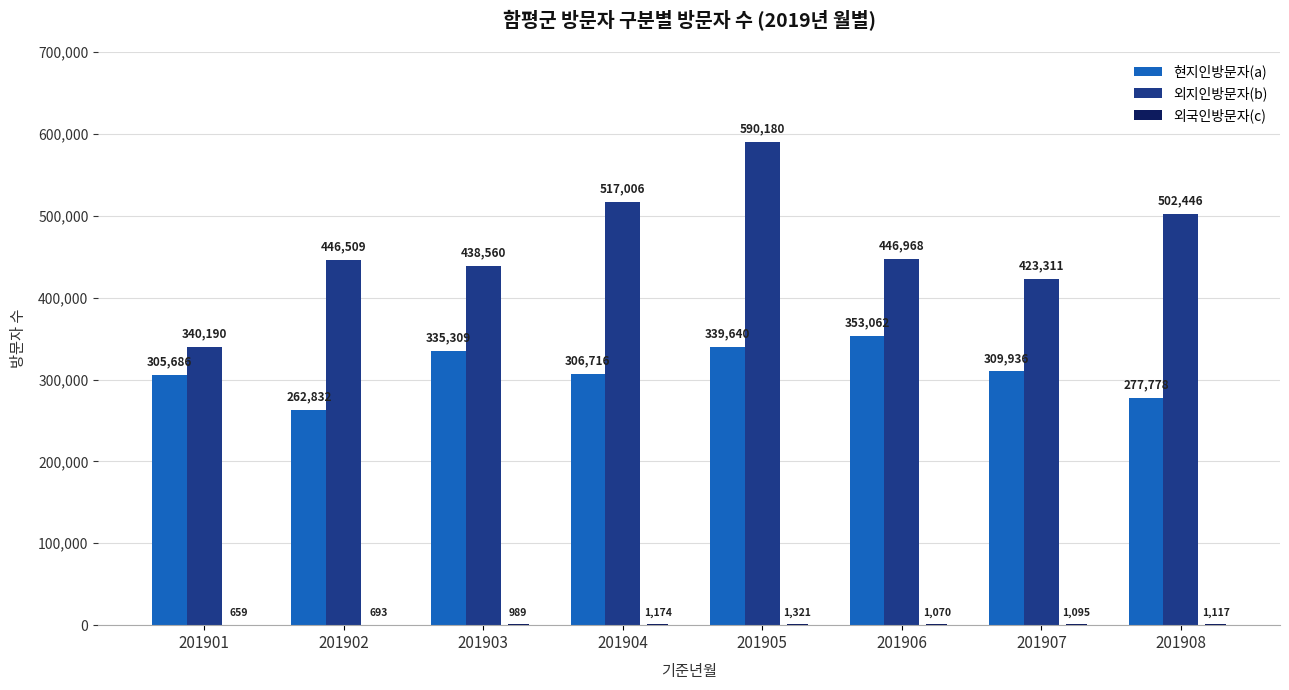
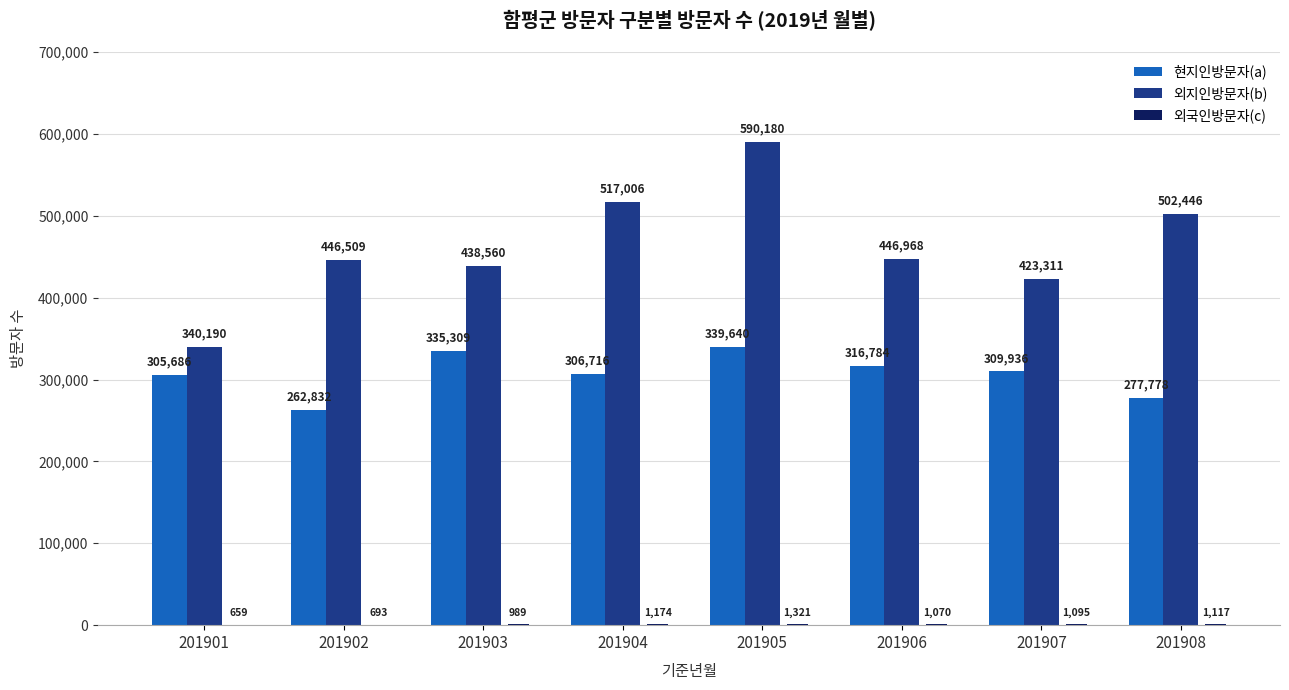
  {
    "현지인방문자(a)": {
      "201901": "305,686",
      "201902": "262,832",
      "201903": "335,309",
      "201904": "306,716",
      "201905": "339,640",
-     "201906": "353,062",
+     "201906": "316,784",
      "201907": "309,936",
      "201908": "277,778"
    }
  }
